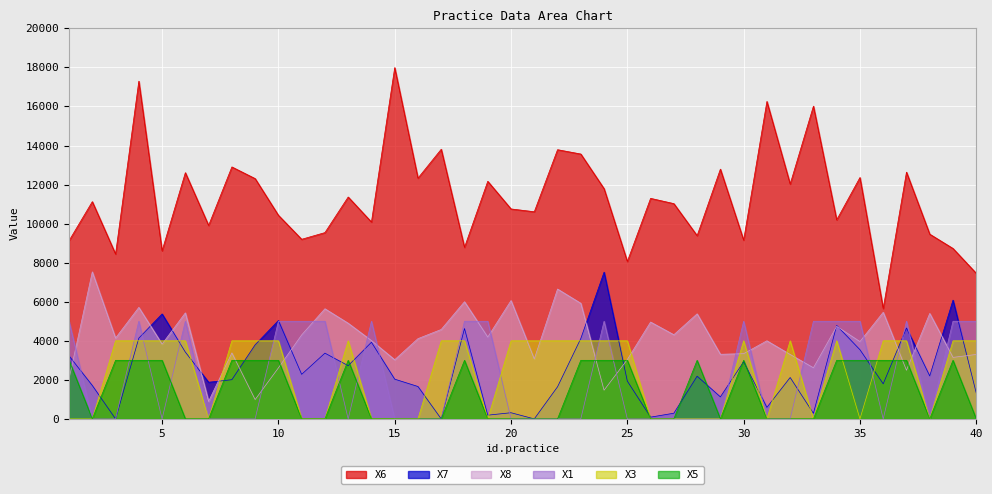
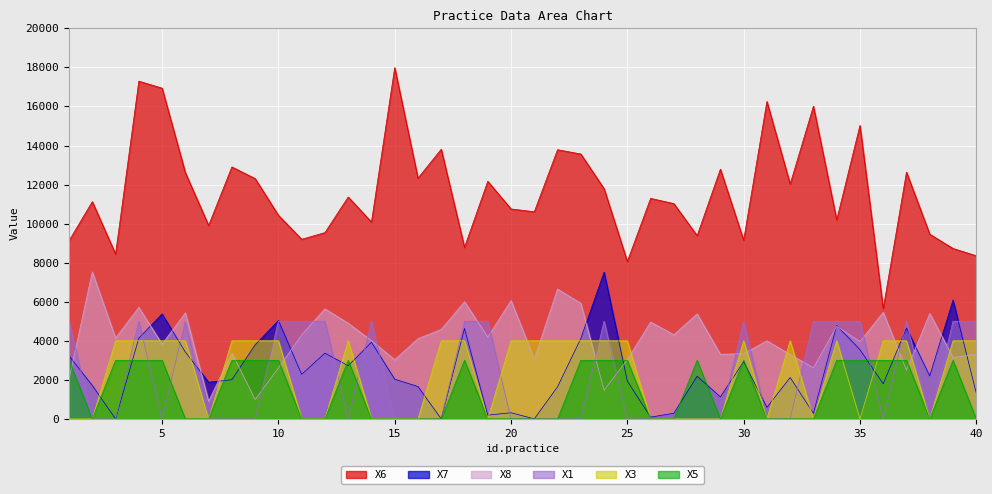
  {
    "X6": {
-     "5": 8600,
+     "5": 16900,
      "10": 10400,
      "15": 18000,
      "20": 10800,
      "25": 8100,
      "30": 9200,
-     "35": 12400,
-     "40": 7500
+     "35": 15000,
+     "40": 8400
    },
    "X7": {
      "5": 5400,
      "15": 2000,
      "20": 300,
      "25": 1900,
      "35": 3500,
      "40": 1300
    },
    "X8": {
      "5": 3800,
      "10": 2600,
      "15": 3000,
      "20": 6100,
      "30": 3300,
      "35": 4000,
      "40": 3300
    },
    "X1": {
      "5": 0,
      "25": 0,
      "30": 5000,
      "35": 5000,
      "40": 5000
    },
    "X3": {
      "5": 4000,
      "10": 4000,
      "20": 4000,
      "25": 4000,
      "30": 4000,
      "35": 0,
      "40": 4000
    },
    "X5": {
      "5": 3000,
      "10": 3000,
      "35": 3000,
      "40": 0
    }
  }
